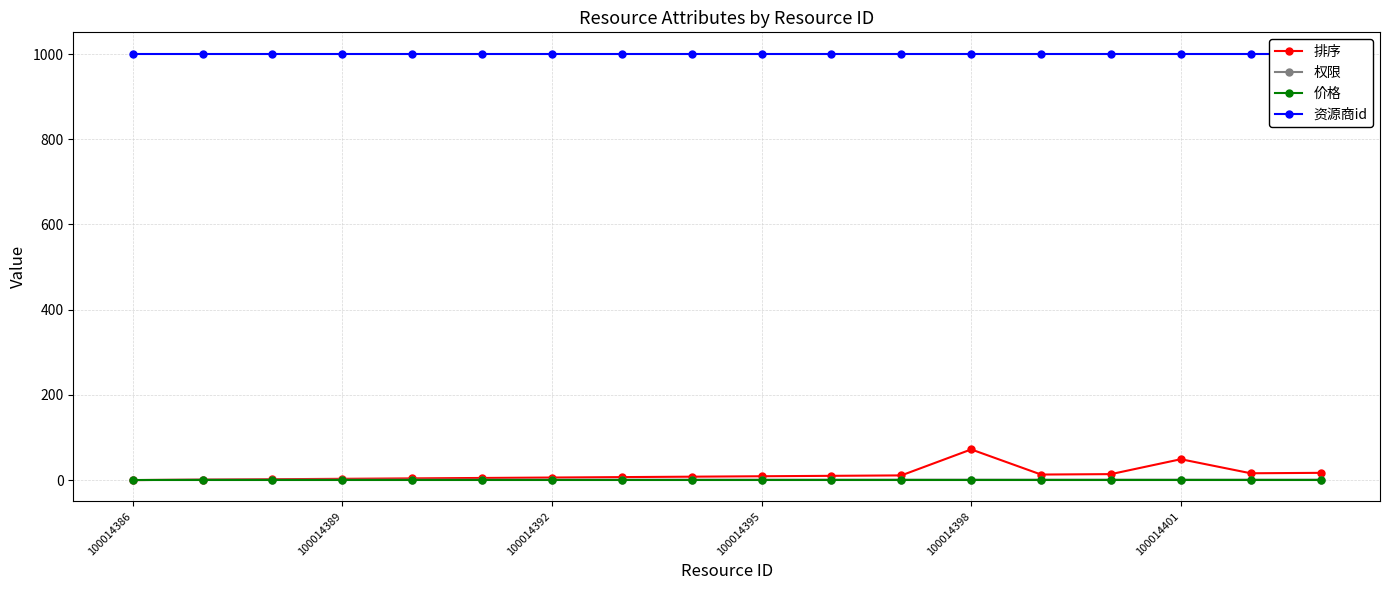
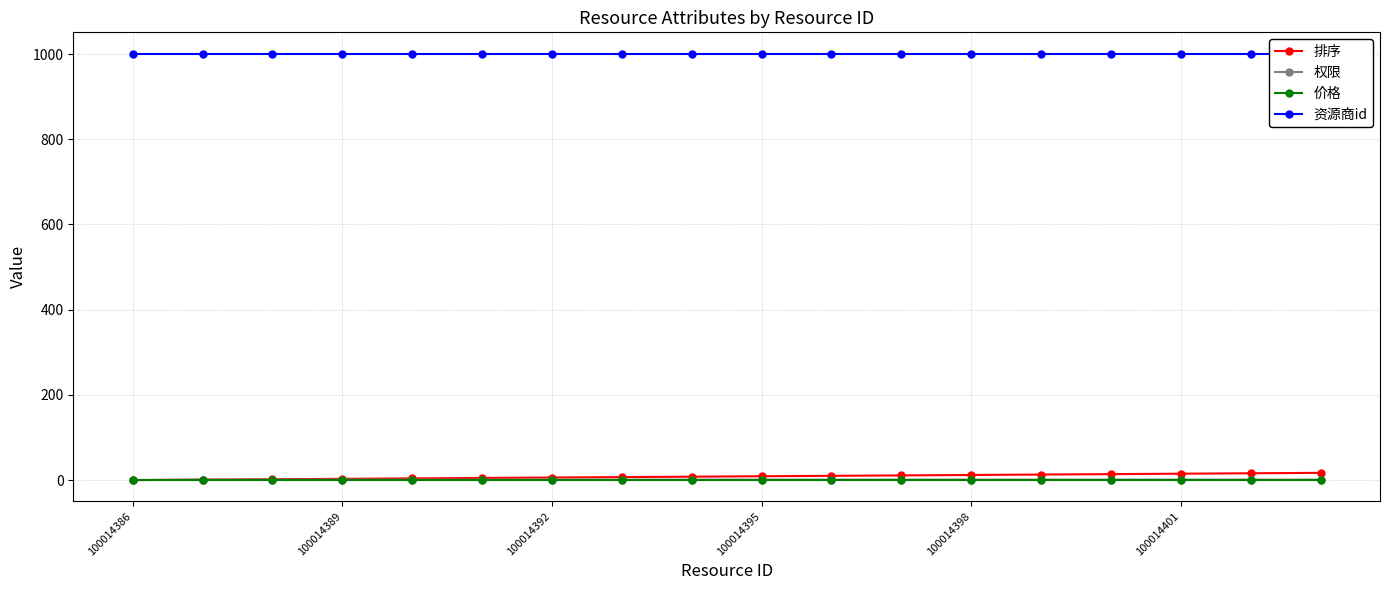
  {
    "排序": {
      "100014395": 10,
-     "100014398": 70,
-     "100014401": 50
+     "100014398": 10,
+     "100014401": 20
    },
    "价格": {
      "100014392": 0,
      "100014395": 0,
      "100014398": 0,
      "100014401": 0
    },
    "资源商id": {
      "100014386": 1000,
      "100014389": 1000,
      "100014392": 1000,
      "100014395": 1000,
      "100014398": 1000,
      "100014401": 1000
    }
  }
